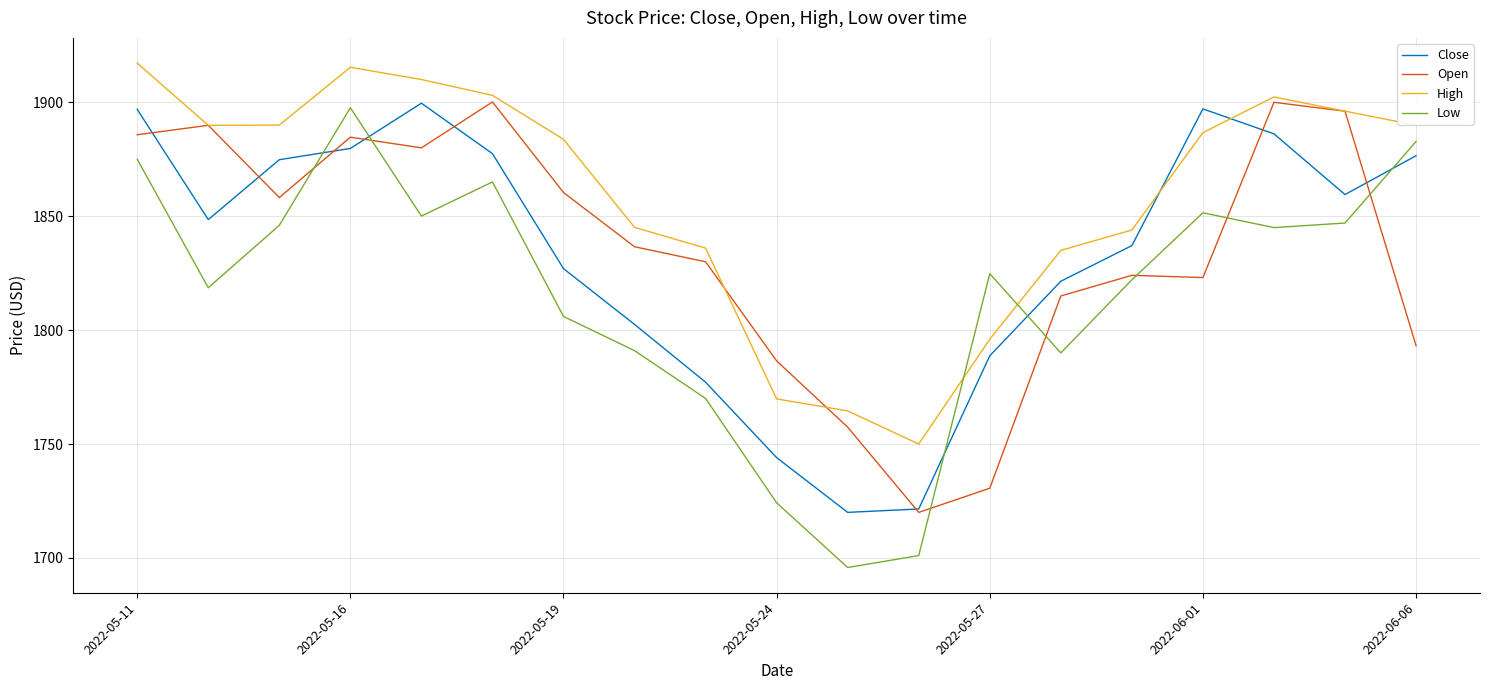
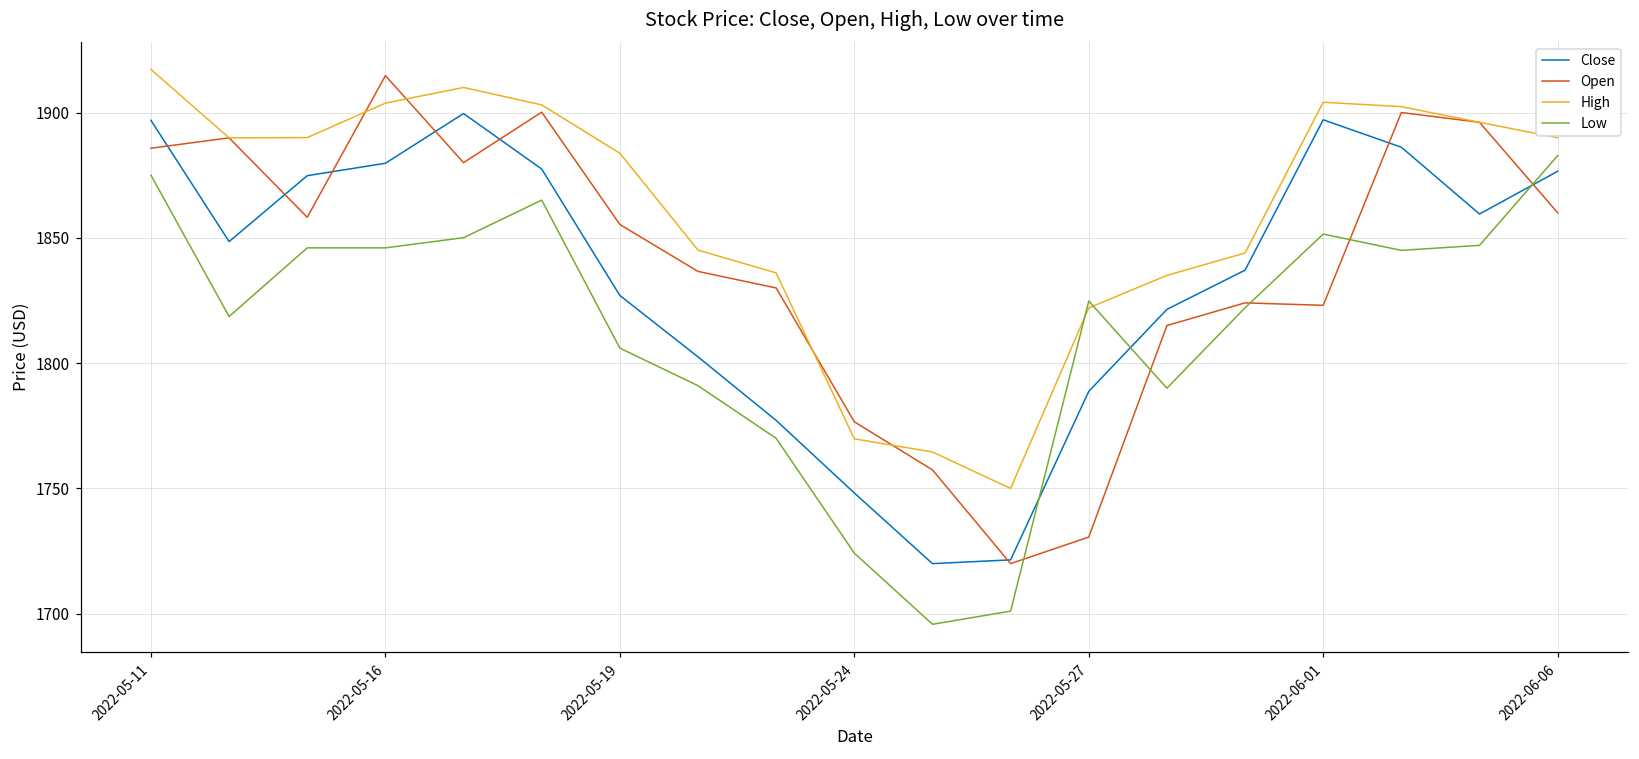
  {
    "Close": {
      "2022-05-11": 1897,
      "2022-05-16": 1880,
      "2022-05-19": 1827,
-     "2022-05-24": 1744,
+     "2022-05-24": 1748,
      "2022-05-27": 1789,
      "2022-06-01": 1897,
      "2022-06-06": 1877
    },
    "Open": {
      "2022-05-11": 1886,
-     "2022-05-16": 1885,
-     "2022-05-19": 1860,
-     "2022-05-24": 1787,
+     "2022-05-16": 1915,
+     "2022-05-19": 1855,
+     "2022-05-24": 1777,
      "2022-05-27": 1731,
      "2022-06-01": 1823,
-     "2022-06-06": 1793
+     "2022-06-06": 1860
    },
    "High": {
      "2022-05-11": 1917,
-     "2022-05-16": 1915,
+     "2022-05-16": 1904,
      "2022-05-19": 1884,
      "2022-05-24": 1770,
-     "2022-05-27": 1796,
-     "2022-06-01": 1887,
+     "2022-05-27": 1822,
+     "2022-06-01": 1904,
      "2022-06-06": 1890
    },
    "Low": {
      "2022-05-11": 1875,
-     "2022-05-16": 1898,
+     "2022-05-16": 1846,
      "2022-05-19": 1806,
      "2022-05-24": 1724,
      "2022-05-27": 1825,
      "2022-06-01": 1852,
      "2022-06-06": 1883
    }
  }
